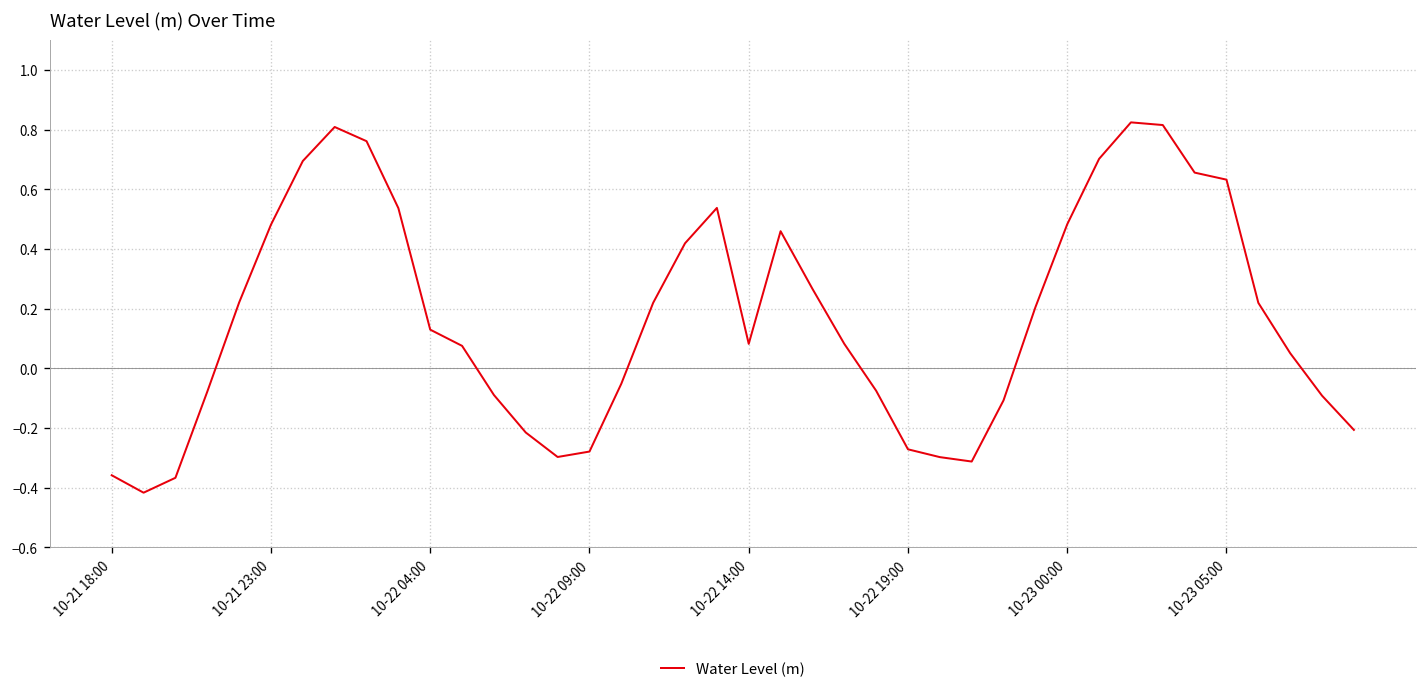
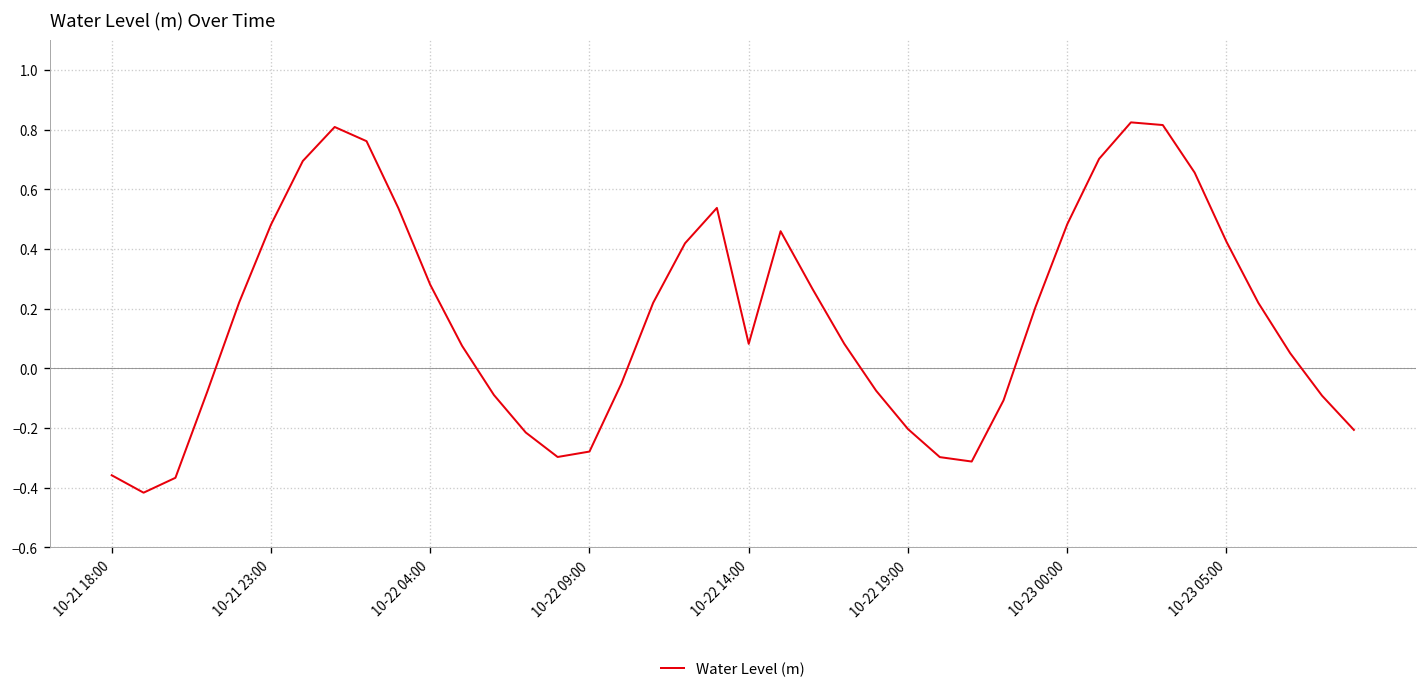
  {
    "10-21 18:00": -0.36,
    "10-21 23:00": 0.48,
-   "10-22 04:00": 0.13,
+   "10-22 04:00": 0.28,
    "10-22 09:00": -0.28,
    "10-22 14:00": 0.08,
-   "10-22 19:00": -0.27,
+   "10-22 19:00": -0.20,
    "10-23 00:00": 0.48,
-   "10-23 05:00": 0.63
+   "10-23 05:00": 0.42
  }
